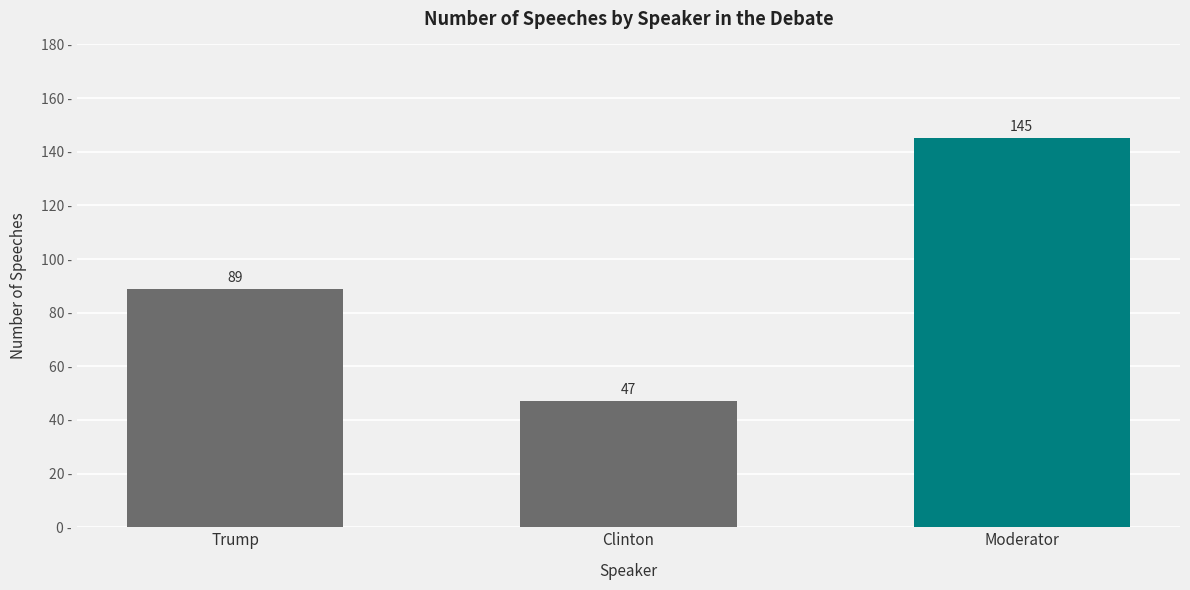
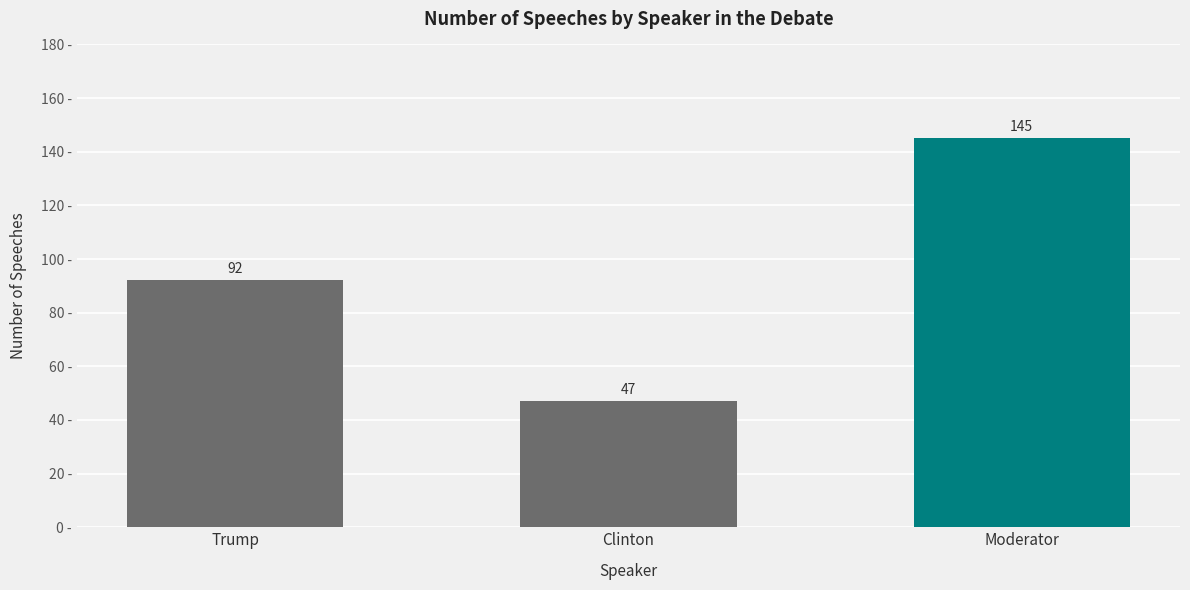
  {
-   "Trump": 89,
+   "Trump": 92,
    "Clinton": 47,
    "Moderator": 145
  }
